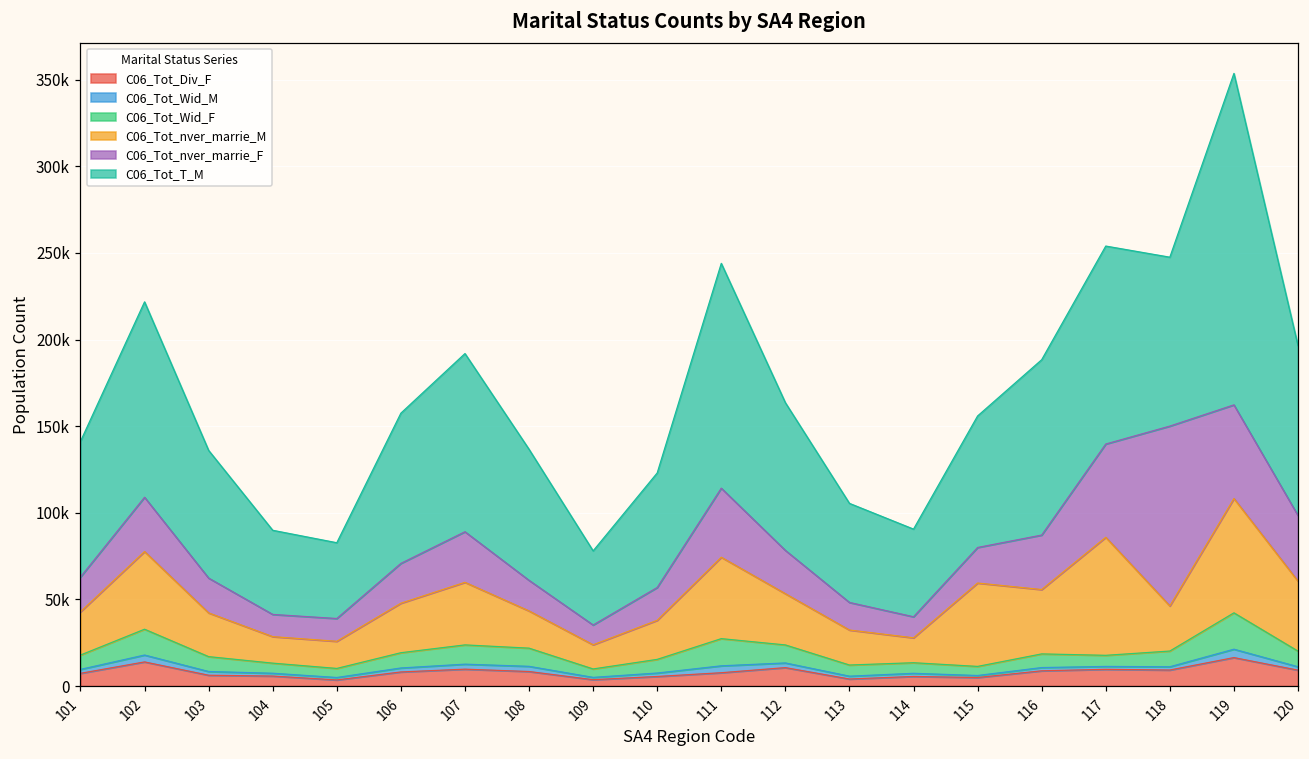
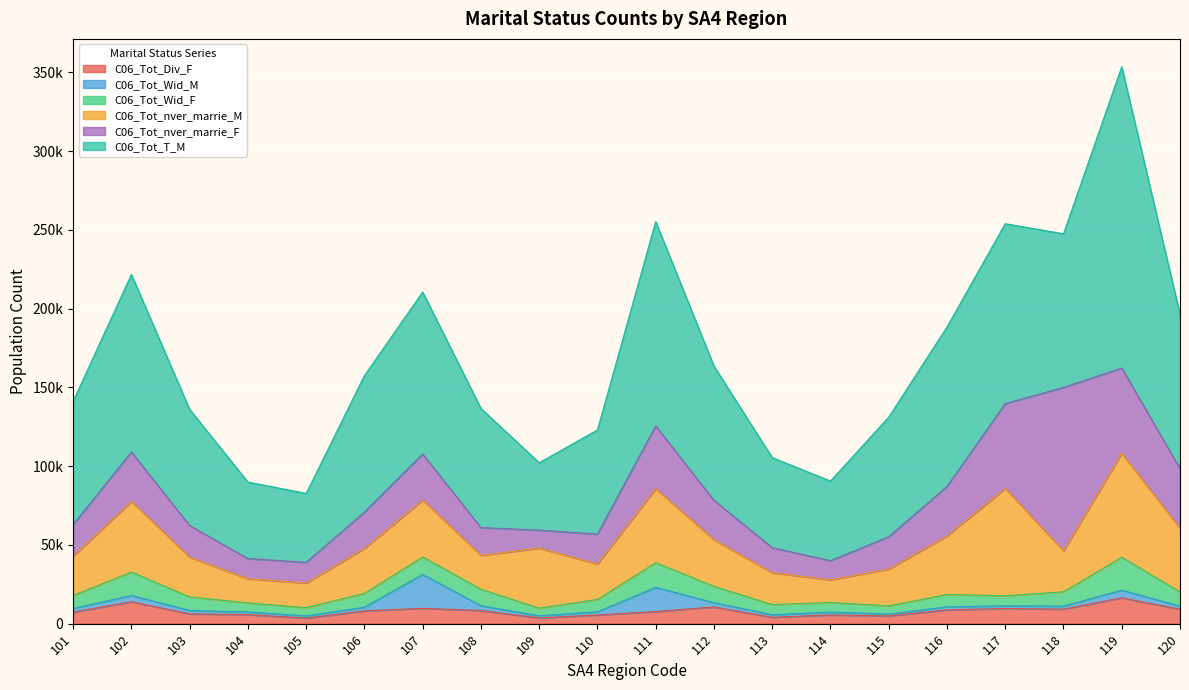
  {
    "C06_Tot_Div_F": {
      "101": 7000,
      "102": 14000,
      "103": 6000,
      "104": 6000,
      "106": 8000,
      "107": 10000,
      "108": 8000,
      "110": 6000,
      "111": 8000,
      "112": 11000,
      "113": 4000,
      "114": 6000,
      "116": 9000,
      "117": 10000,
      "118": 9000,
      "119": 16000,
      "120": 9000
    },
    "C06_Tot_Wid_M": {
      "101": 2000,
      "102": 4000,
      "103": 2000,
      "104": 2000,
      "106": 2000,
-     "107": 3000,
+     "107": 22000,
      "108": 3000,
      "110": 2000,
-     "111": 4000,
+     "111": 15000,
      "112": 3000,
      "113": 2000,
      "114": 2000,
      "116": 2000,
      "117": 2000,
      "118": 2000,
      "119": 5000,
      "120": 2000
    },
    "C06_Tot_nver_marrie_M": {
      "101": 25000,
      "102": 45000,
      "103": 25000,
      "104": 15000,
      "105": 16000,
      "106": 29000,
      "107": 36000,
      "108": 21000,
-     "109": 14000,
+     "109": 38000,
      "110": 23000,
      "111": 47000,
      "112": 30000,
      "113": 20000,
      "114": 14000,
-     "115": 48000,
+     "115": 23000,
      "116": 37000,
      "117": 68000,
      "118": 26000,
      "119": 66000,
      "120": 40000
    },
    "C06_Tot_nver_marrie_F": {
      "101": 20000,
      "102": 31000,
      "103": 20000,
      "104": 13000,
      "105": 13000,
      "106": 23000,
      "107": 29000,
      "108": 18000,
      "109": 11000,
      "110": 19000,
      "111": 40000,
      "112": 25000,
      "113": 16000,
      "114": 12000,
      "115": 21000,
      "116": 31000,
      "117": 54000,
      "118": 104000,
      "119": 54000,
      "120": 38000
    }
  }
